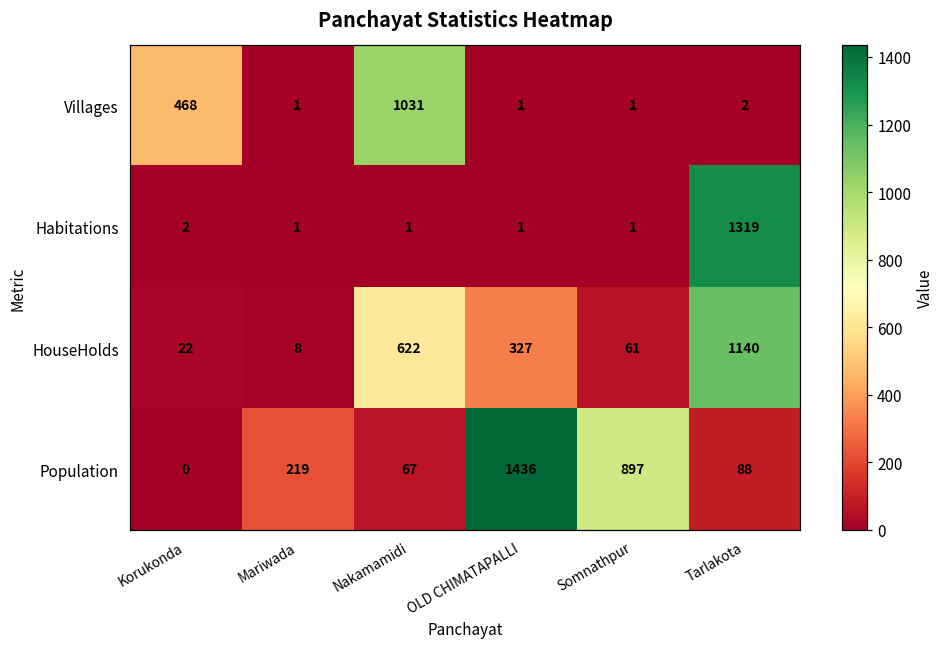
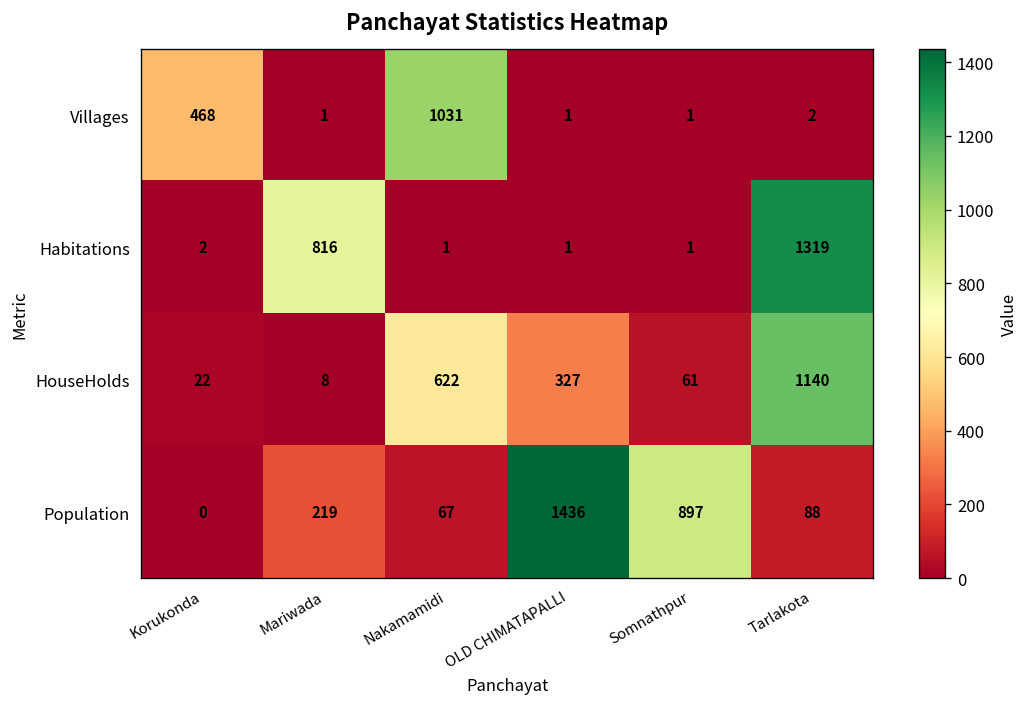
  {
    "Villages": {
      "Korukonda": 468,
      "Mariwada": 1,
      "Nakamamidi": 1031,
      "OLD CHIMATAPALLI": 1,
      "Somnathpur": 1,
      "Tarlakota": 2
    },
    "Habitations": {
      "Korukonda": 2,
-     "Mariwada": 1,
+     "Mariwada": 816,
      "Nakamamidi": 1,
      "OLD CHIMATAPALLI": 1,
      "Somnathpur": 1,
      "Tarlakota": 1319
    },
    "HouseHolds": {
      "Korukonda": 22,
      "Mariwada": 8,
      "Nakamamidi": 622,
      "OLD CHIMATAPALLI": 327,
      "Somnathpur": 61,
      "Tarlakota": 1140
    },
    "Population": {
      "Korukonda": 0,
      "Mariwada": 219,
      "Nakamamidi": 67,
      "OLD CHIMATAPALLI": 1436,
      "Somnathpur": 897,
      "Tarlakota": 88
    }
  }
